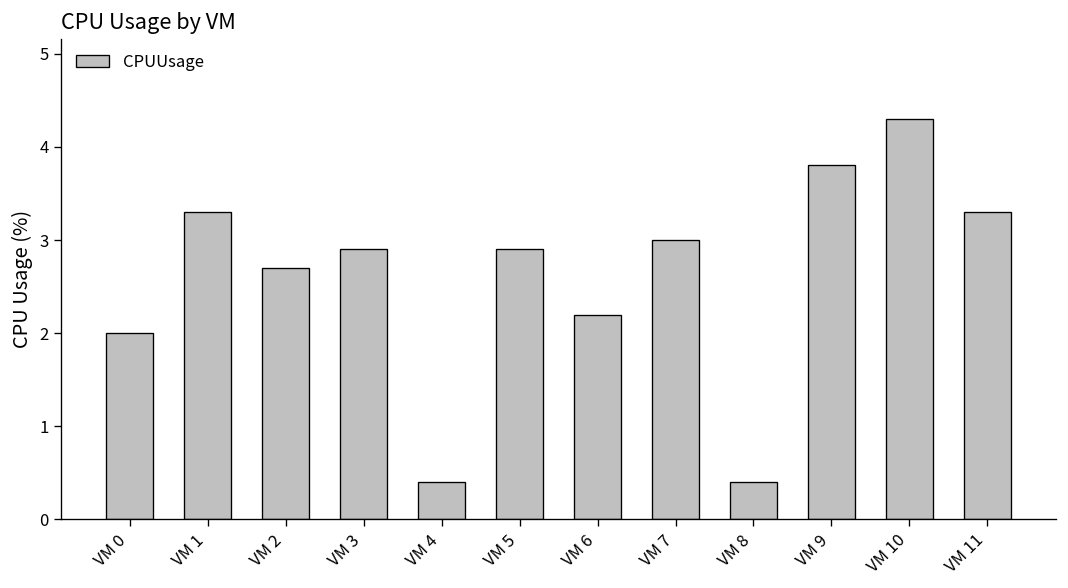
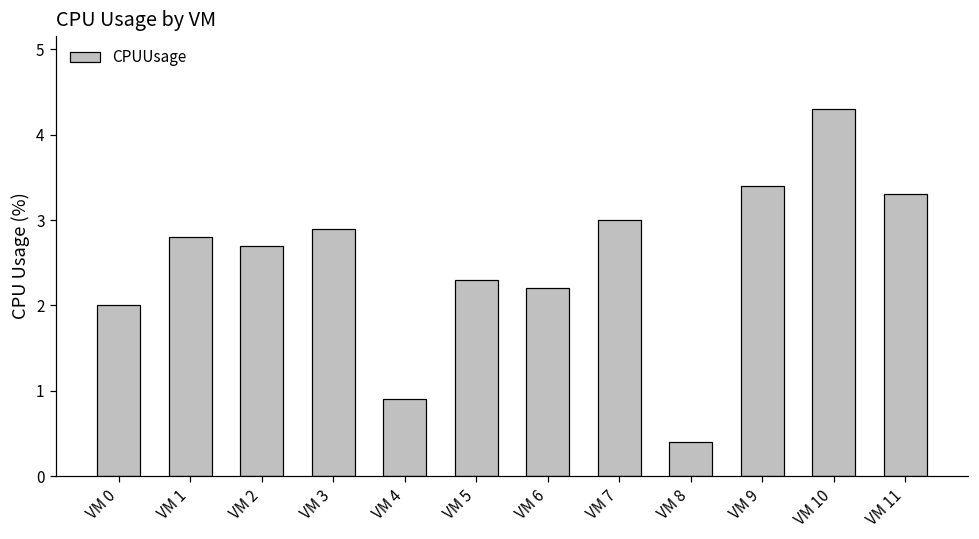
  {
    "VM 0": 2.0,
-   "VM 1": 3.3,
+   "VM 1": 2.8,
    "VM 2": 2.7,
    "VM 3": 2.9,
-   "VM 4": 0.4,
-   "VM 5": 2.9,
+   "VM 4": 0.9,
+   "VM 5": 2.3,
    "VM 6": 2.2,
    "VM 7": 3.0,
    "VM 8": 0.4,
-   "VM 9": 3.8,
+   "VM 9": 3.4,
    "VM 10": 4.3,
    "VM 11": 3.3
  }
